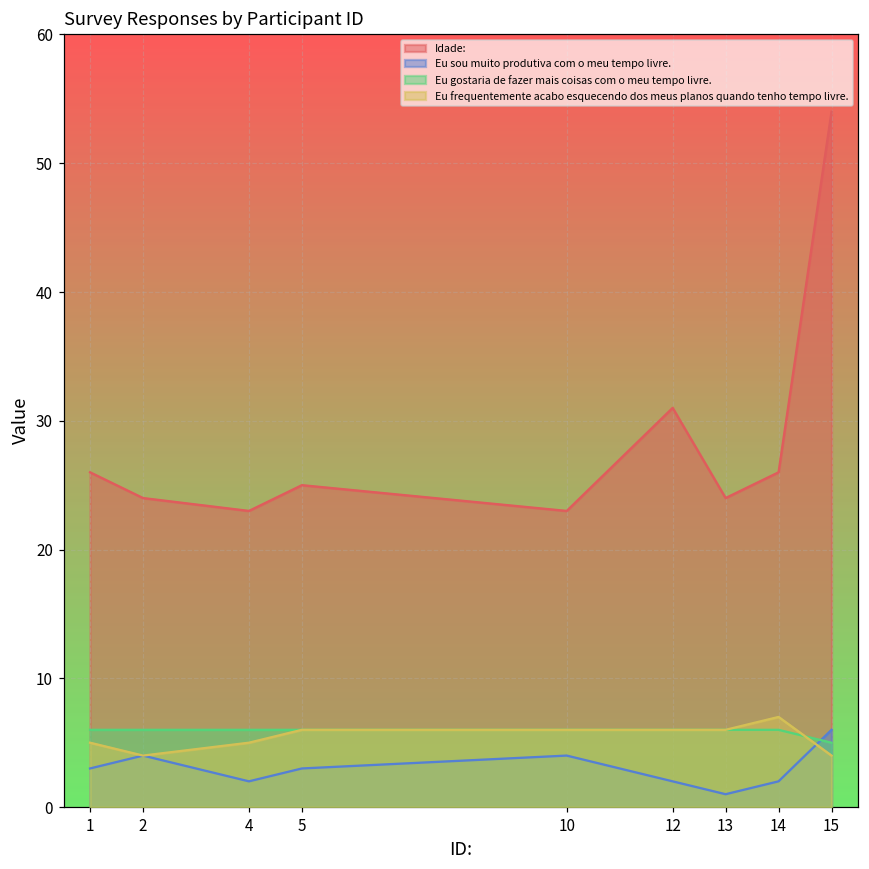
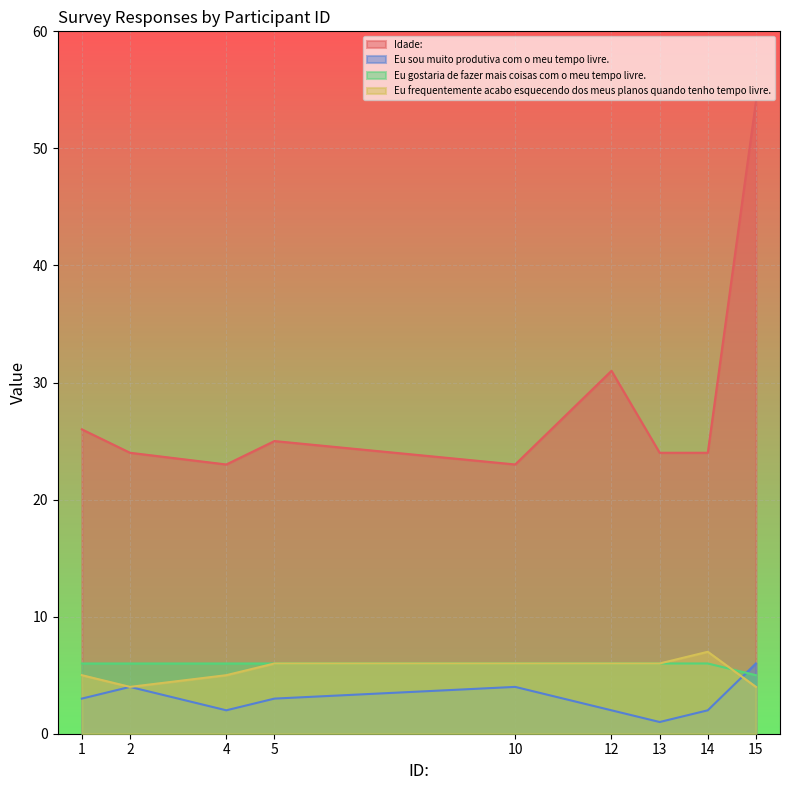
  {
    "Idade:": {
      "1": 26,
      "2": 24,
      "4": 23,
      "5": 25,
      "10": 23,
      "12": 31,
      "13": 24,
-     "14": 26,
+     "14": 24,
      "15": 54
    },
    "Eu sou muito produtiva com o meu tempo livre.": {
      "1": 3,
      "4": 2,
      "5": 3,
      "10": 4,
      "12": 2,
      "13": 1,
      "14": 2,
      "15": 6
    },
    "Eu gostaria de fazer mais coisas com o meu tempo livre.": {
      "1": 6,
      "2": 6,
      "4": 6,
      "14": 6,
      "15": 5
    },
    "Eu frequentemente acabo esquecendo dos meus planos quando tenho tempo livre.": {
      "1": 5,
      "4": 5,
      "14": 7,
      "15": 4
    }
  }
